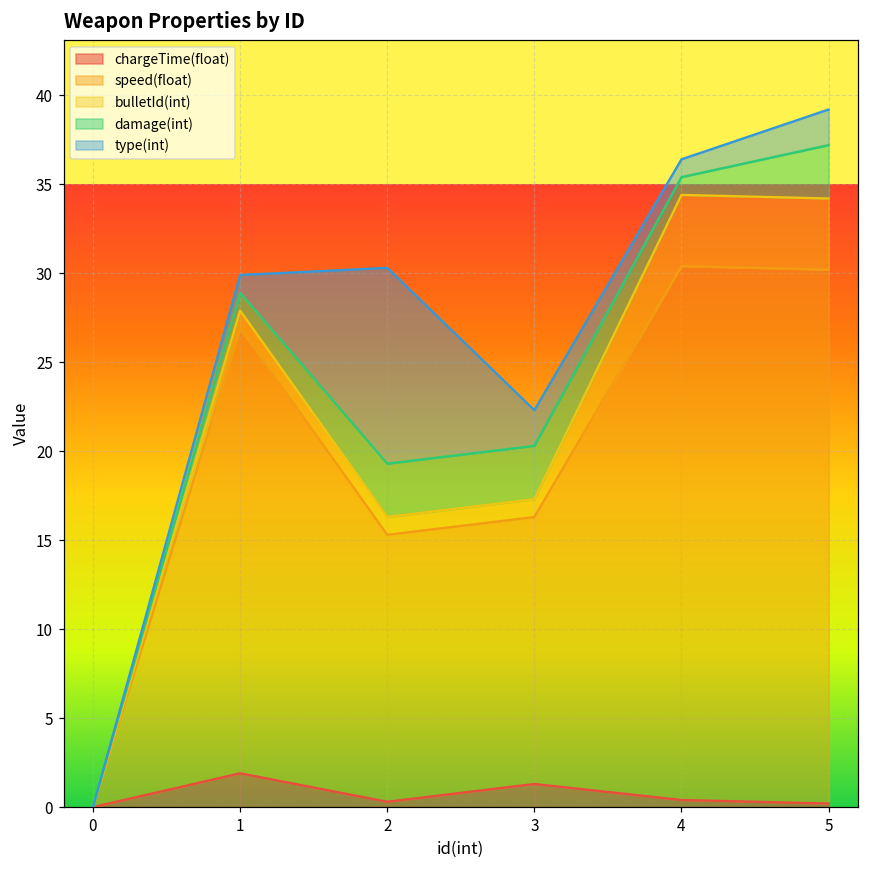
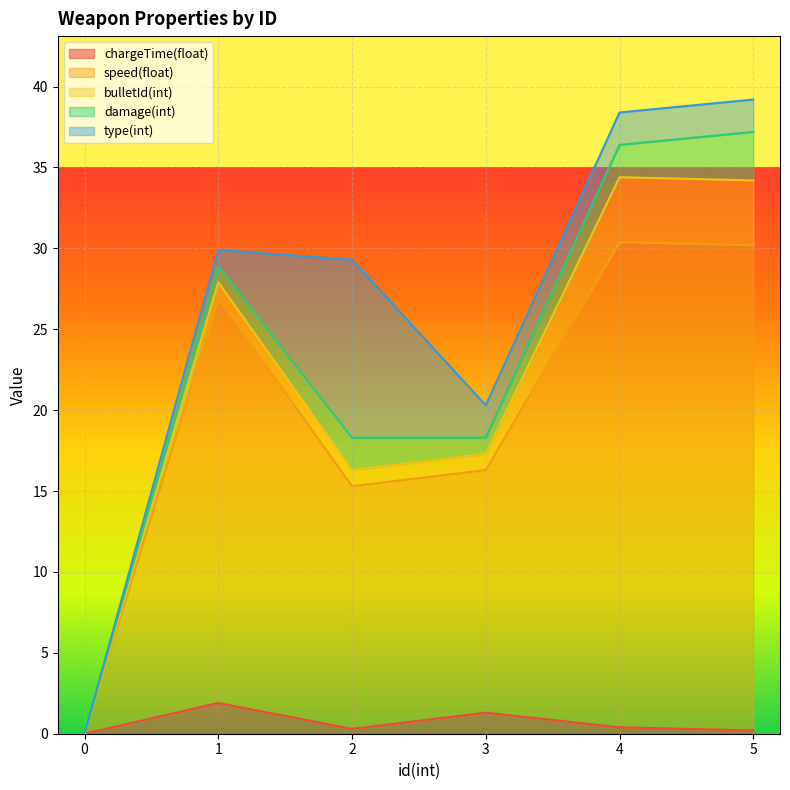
  {
    "chargeTime(float)": {
      "1": 2,
      "2": 0.3,
      "3": 1.3,
      "4": 0.4,
      "5": 0.2
    },
    "damage(int)": {
      "1": 1,
-     "2": 3,
-     "3": 3,
-     "4": 1,
+     "2": 2,
+     "3": 1,
+     "4": 2,
      "5": 3
    },
    "type(int)": {
      "1": 1,
      "2": 11,
      "3": 2,
-     "4": 1,
+     "4": 2,
      "5": 2
    }
  }
